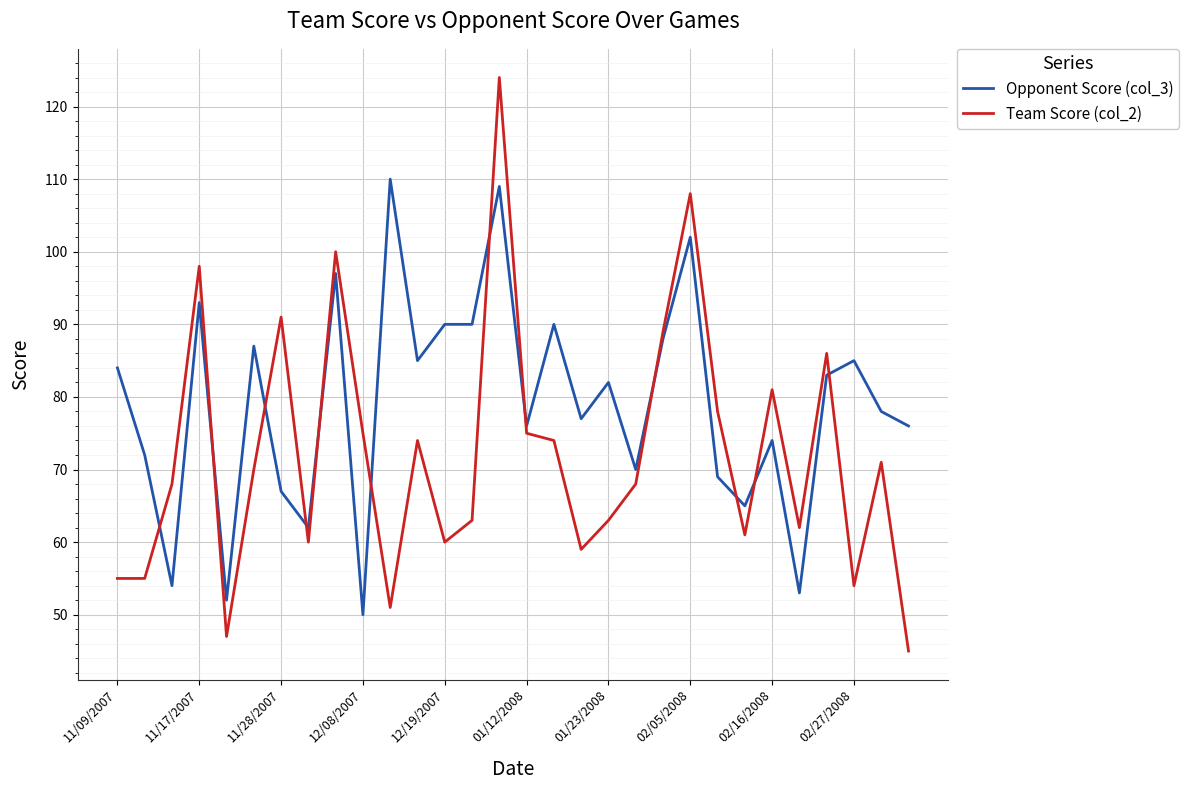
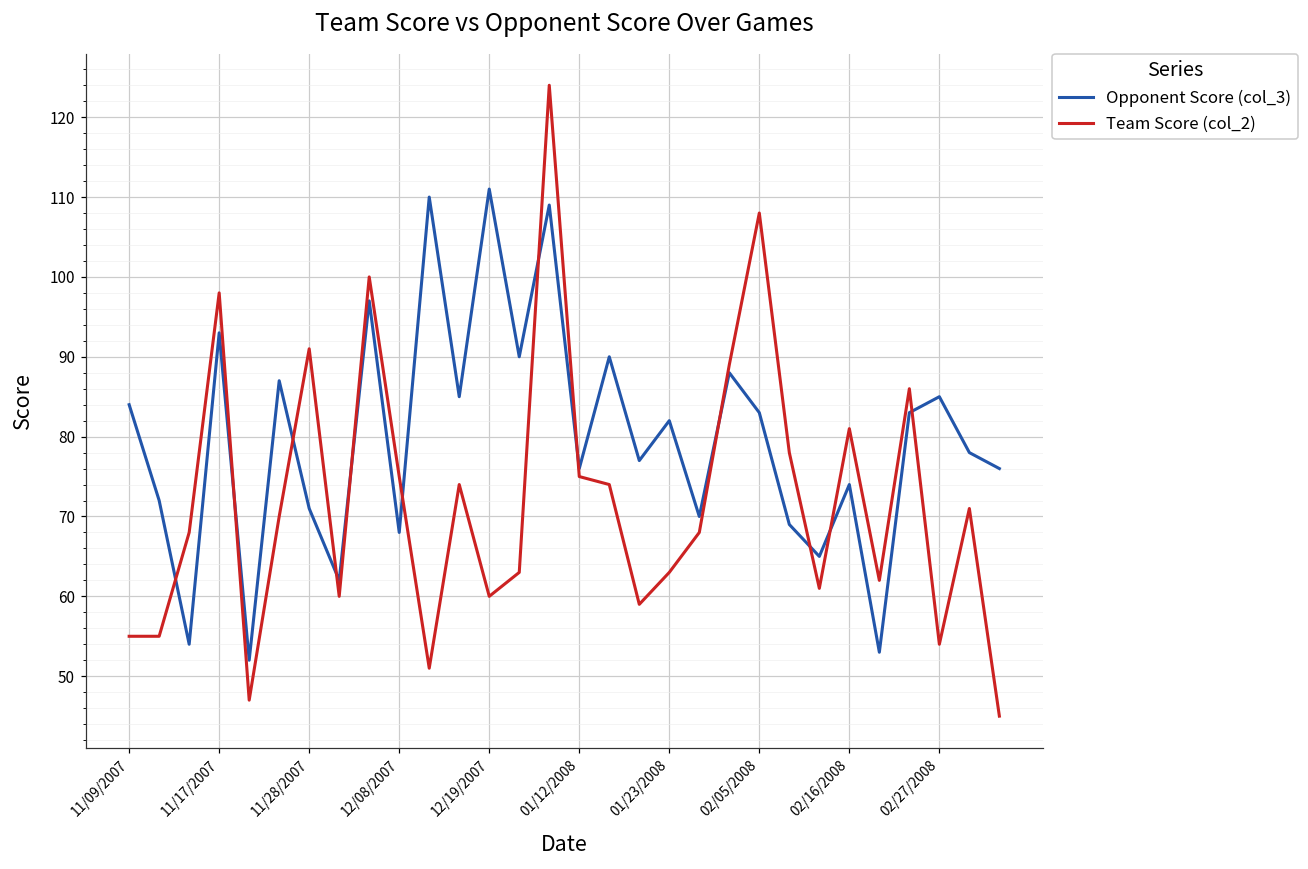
  {
    "Opponent Score (col_3)": {
      "11/09/2007": 84,
      "11/17/2007": 93,
-     "11/28/2007": 67,
-     "12/08/2007": 50,
-     "12/19/2007": 90,
+     "11/28/2007": 71,
+     "12/08/2007": 68,
+     "12/19/2007": 111,
      "01/12/2008": 76,
      "01/23/2008": 82,
-     "02/05/2008": 102,
+     "02/05/2008": 83,
      "02/16/2008": 74,
      "02/27/2008": 85
    },
    "Team Score (col_2)": {
      "11/09/2007": 55,
      "11/17/2007": 98,
      "11/28/2007": 91,
      "12/08/2007": 75,
      "12/19/2007": 60,
      "01/12/2008": 75,
      "01/23/2008": 63,
      "02/05/2008": 108,
      "02/16/2008": 81,
      "02/27/2008": 54
    }
  }
